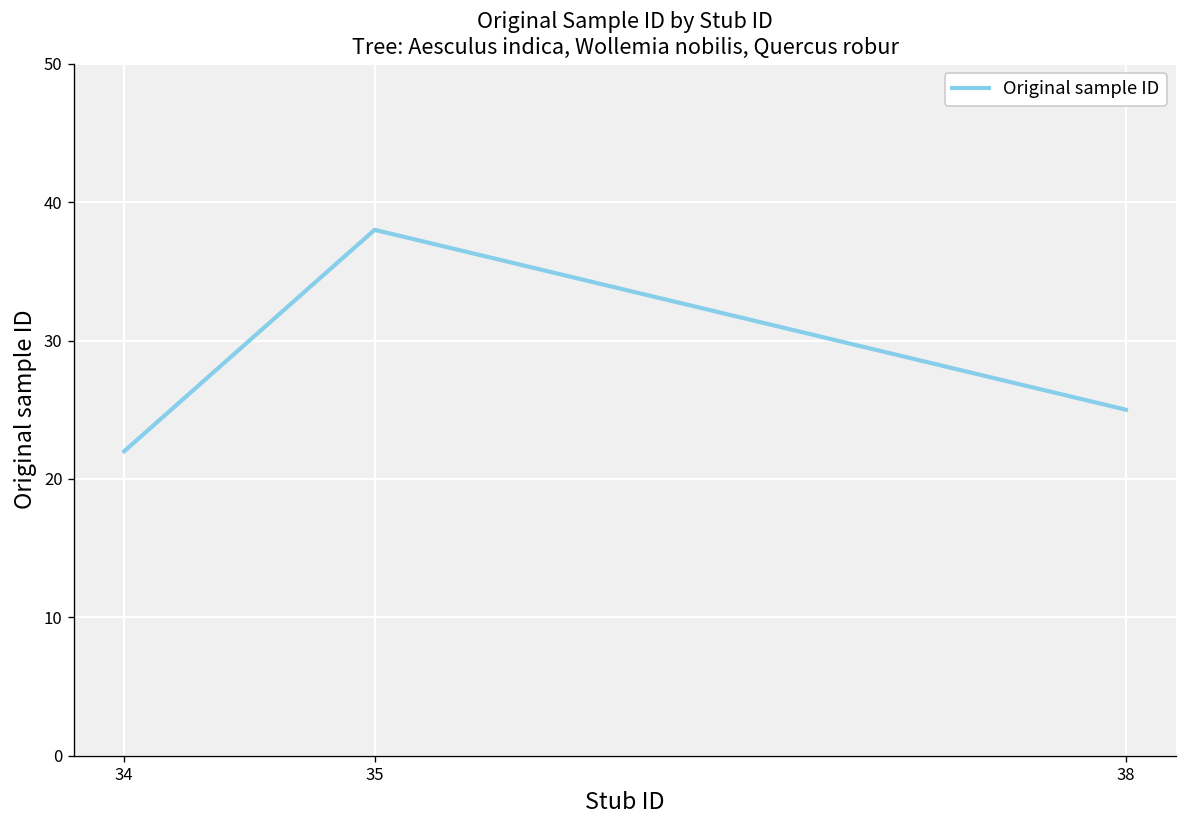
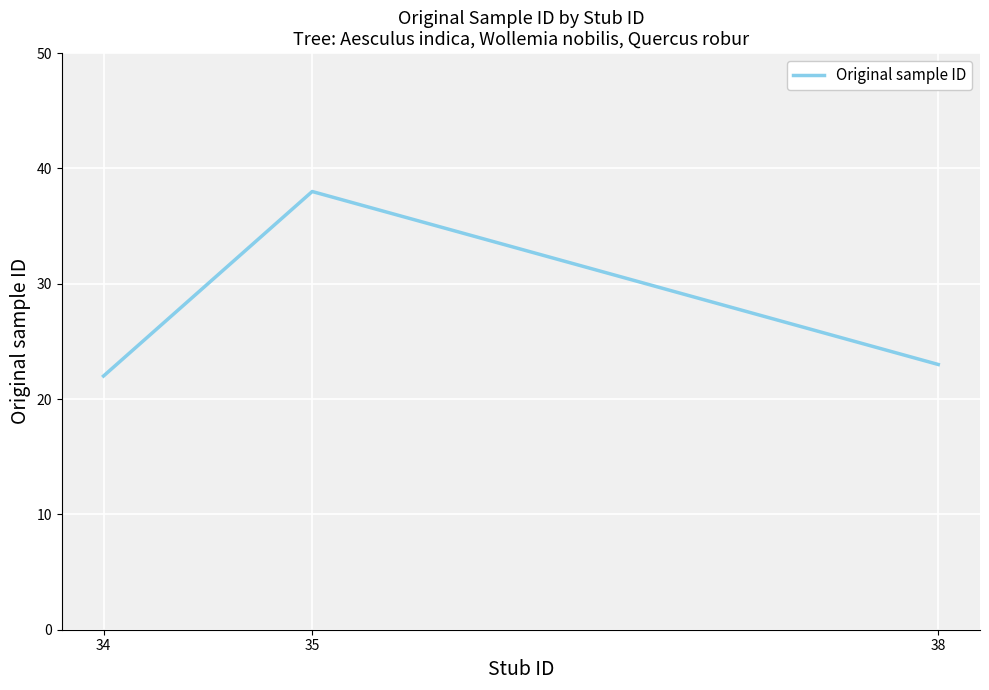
  {
    "34": 22,
    "35": 38,
-   "38": 25
+   "38": 23
  }
